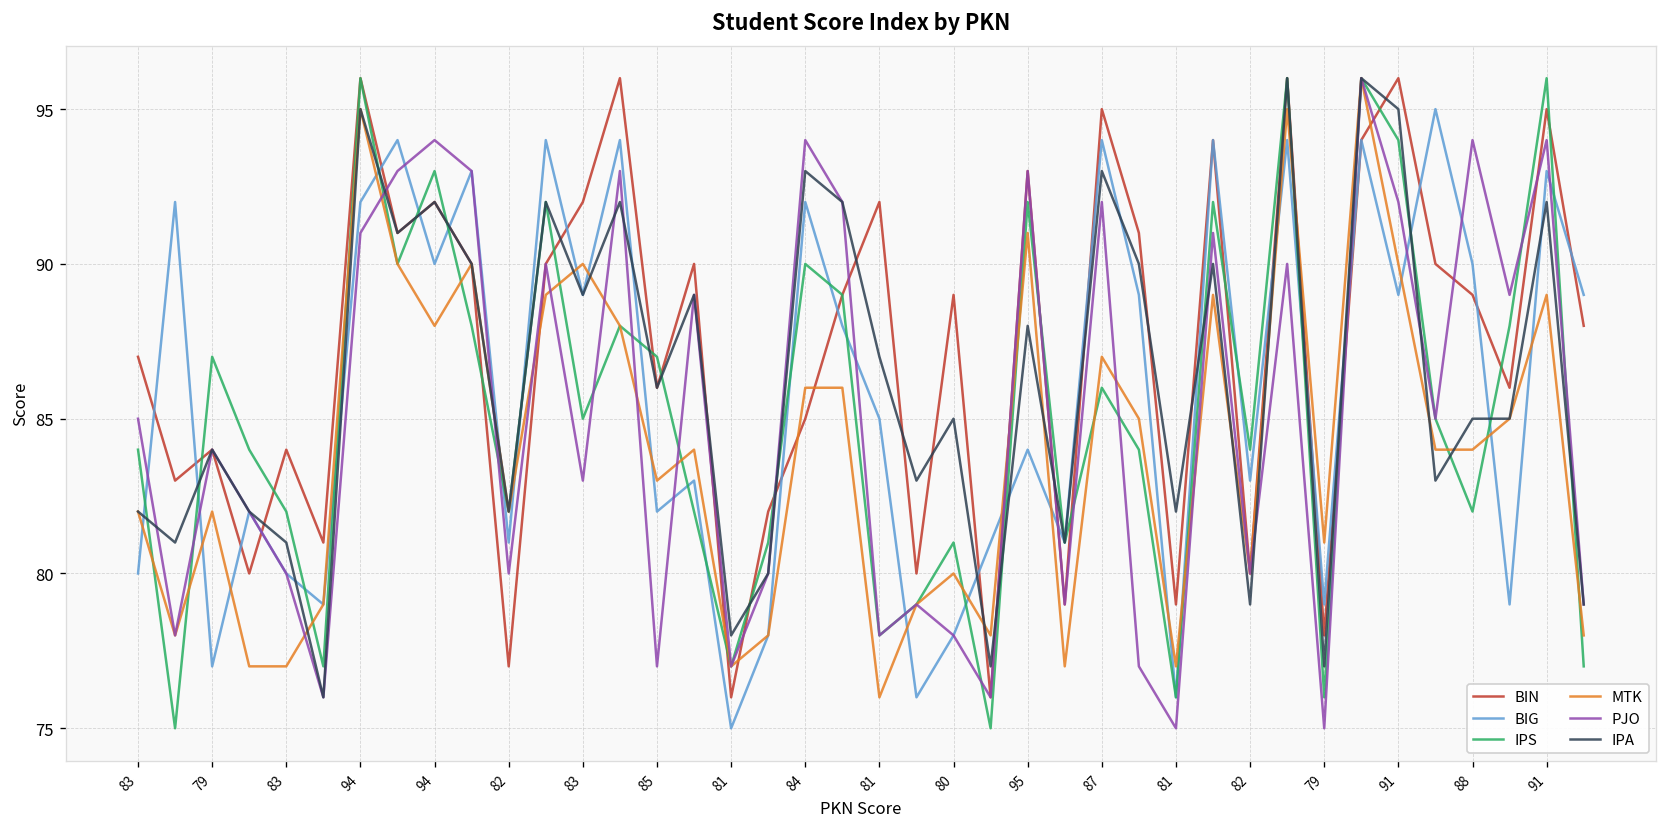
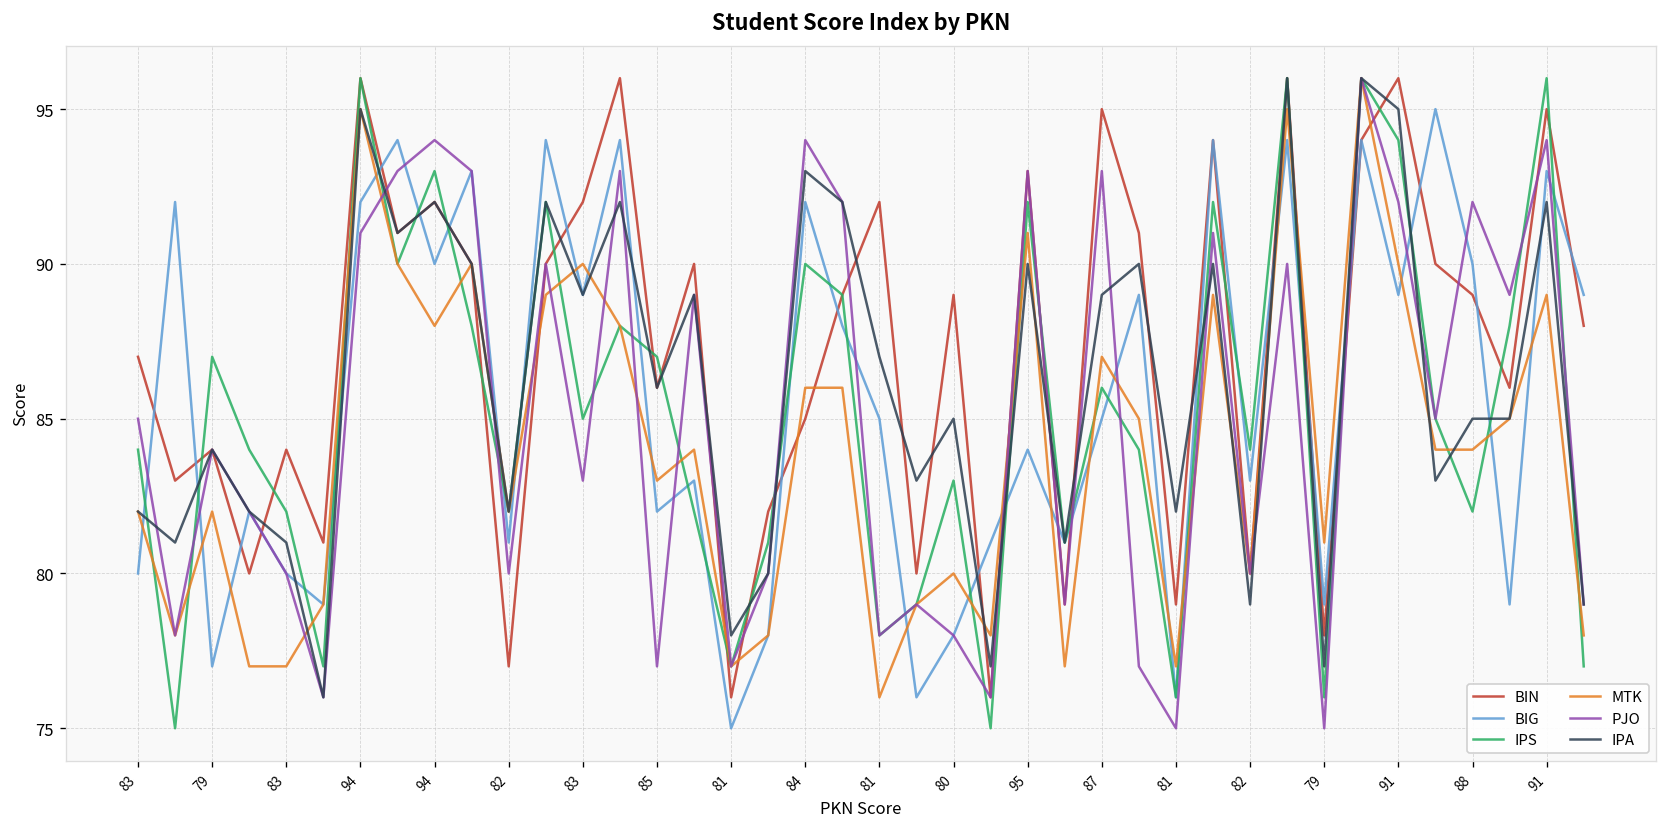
  {
    "BIN": {
      "84": 85,
      "80": 89,
      "87": 95,
      "88": 89
    },
    "BIG": {
      "85": 82,
      "84": 92,
      "95": 84,
-     "87": 94,
+     "87": 85,
      "88": 90
    },
    "IPS": {
      "85": 87,
      "84": 90,
-     "80": 81,
+     "80": 83,
      "95": 92,
      "87": 86,
      "88": 82
    },
    "MTK": {
      "85": 83,
      "84": 86,
      "80": 80,
      "95": 91,
      "87": 87,
      "88": 84
    },
    "PJO": {
      "85": 77,
      "84": 94,
-     "87": 92,
-     "88": 94
+     "87": 93,
+     "88": 92
    },
    "IPA": {
      "84": 93,
      "80": 85,
-     "95": 88,
-     "87": 93,
+     "95": 90,
+     "87": 89,
      "88": 85
    }
  }
